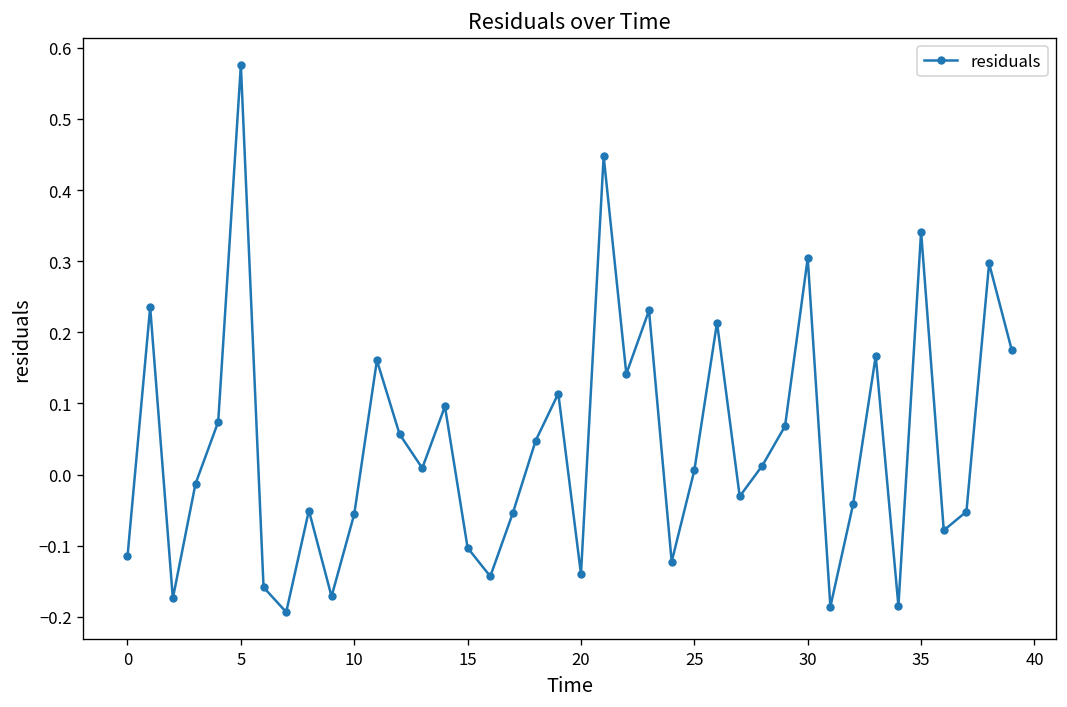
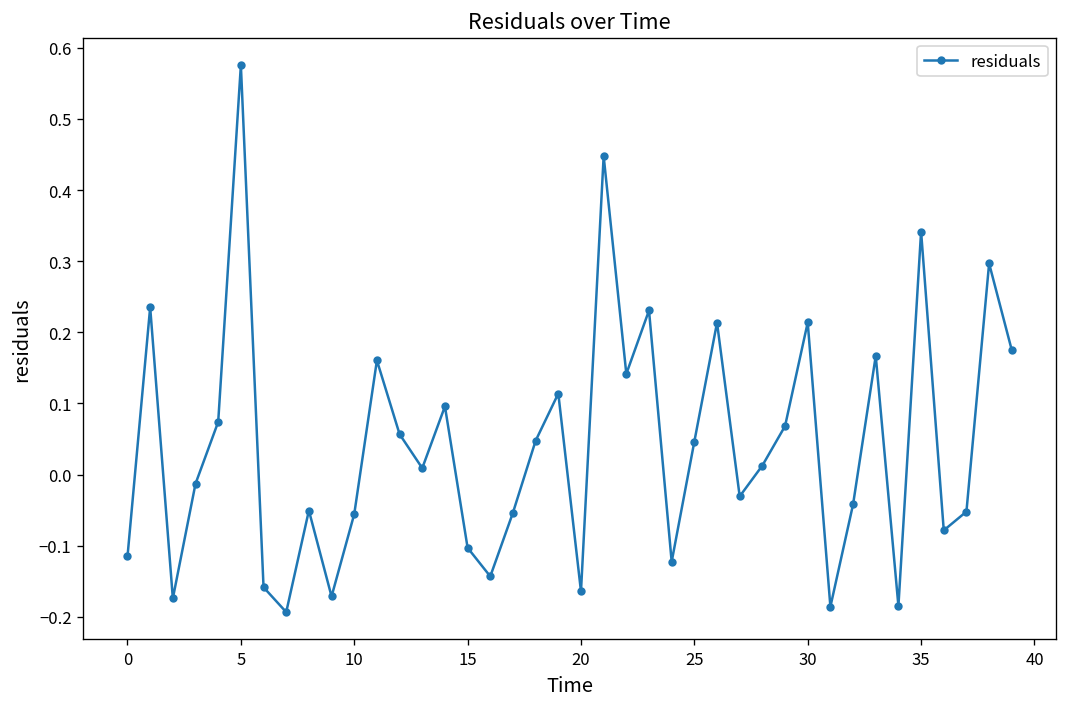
  {
    "0": -0.12,
    "5": 0.58,
    "10": -0.06,
    "15": -0.10,
-   "20": -0.14,
-   "25": 0.01,
-   "30": 0.30,
+   "20": -0.16,
+   "25": 0.05,
+   "30": 0.21,
    "35": 0.34
  }
